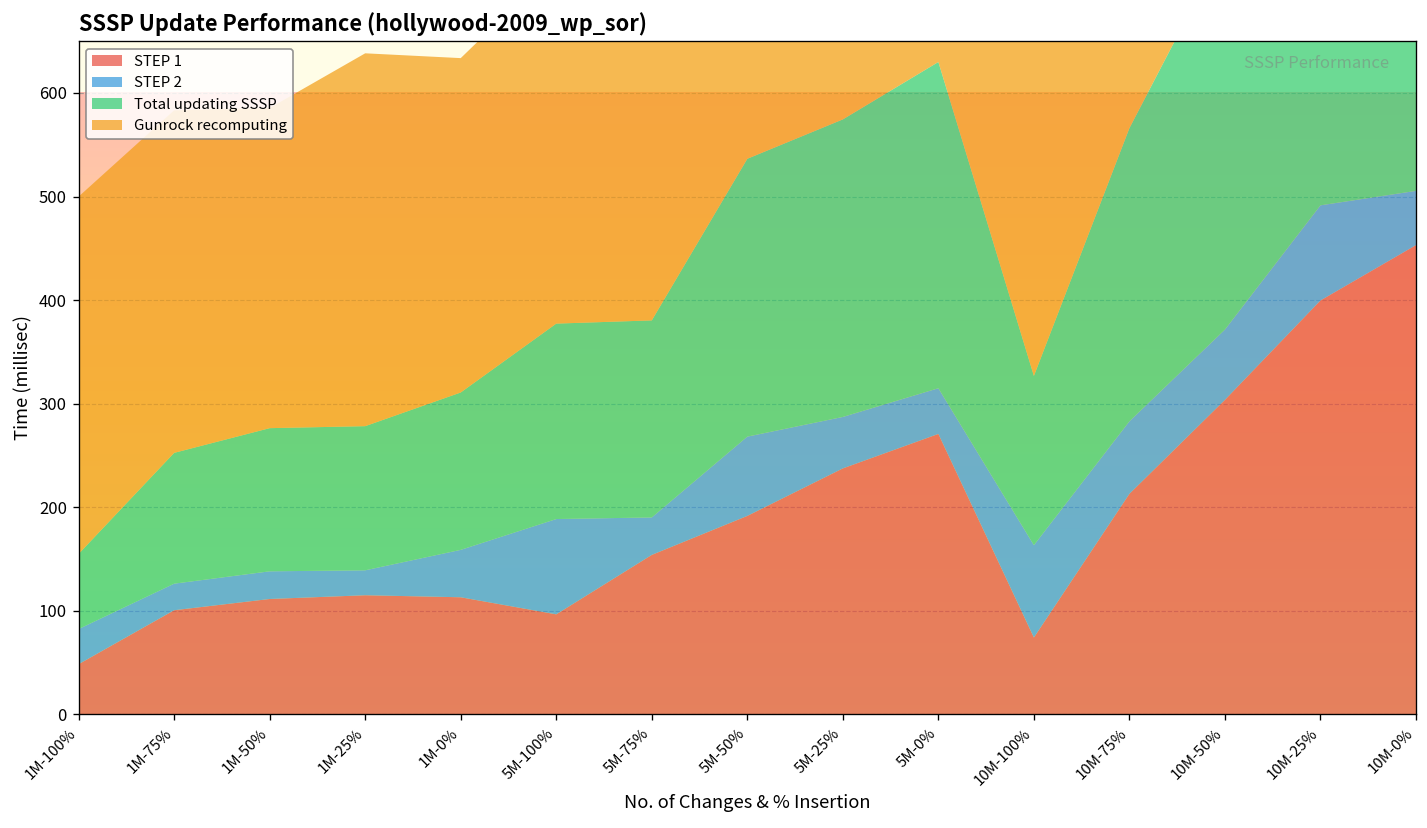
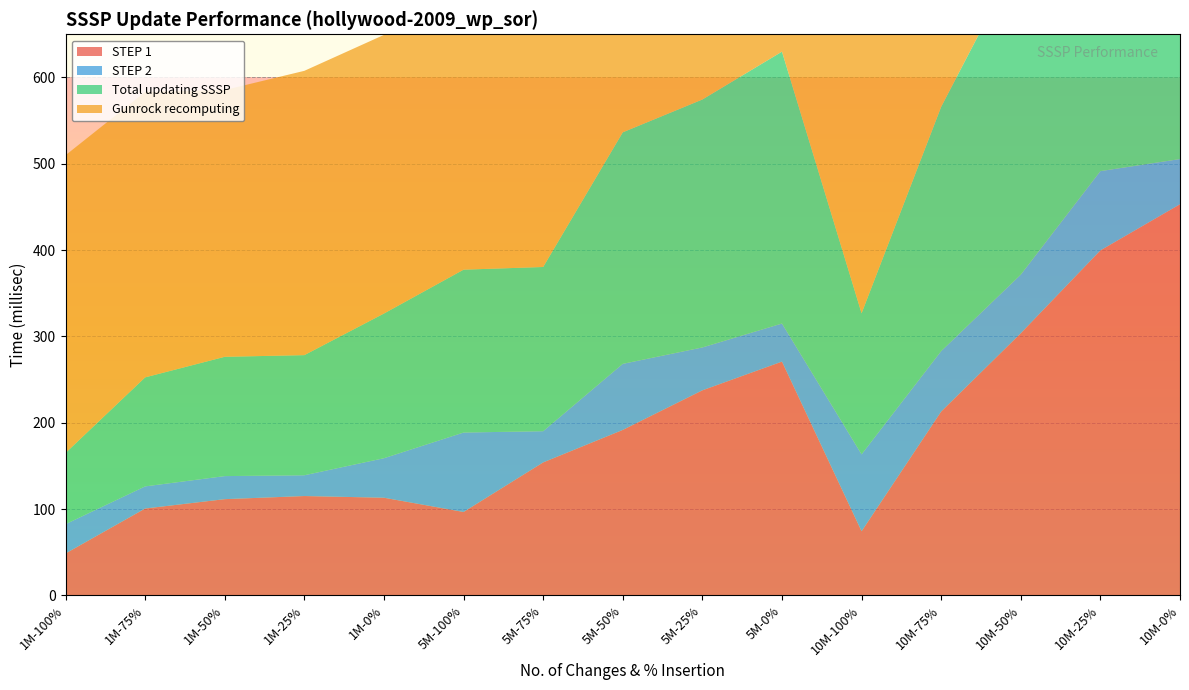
  {
    "STEP 1": {
      "1M-100%": 50,
      "1M-75%": 100,
      "1M-50%": 110,
      "1M-25%": 120,
      "1M-0%": 110,
      "5M-100%": 100,
      "5M-75%": 150,
      "5M-50%": 190,
      "5M-25%": 240,
      "5M-0%": 270,
      "10M-100%": 70,
      "10M-75%": 210,
      "10M-50%": 300,
      "10M-25%": 400,
      "10M-0%": 450
    },
    "STEP 2": {
      "1M-100%": 30,
      "1M-75%": 30,
      "1M-50%": 30,
      "1M-25%": 20,
      "1M-0%": 50,
      "5M-100%": 90,
      "5M-75%": 40,
      "5M-50%": 80,
      "5M-25%": 50,
      "5M-0%": 40,
      "10M-100%": 90,
      "10M-75%": 70,
      "10M-50%": 70,
      "10M-25%": 90,
      "10M-0%": 50
    },
    "Total updating SSSP": {
-     "1M-100%": 70,
+     "1M-100%": 80,
      "1M-75%": 130,
      "1M-50%": 140,
      "1M-25%": 140,
-     "1M-0%": 150,
+     "1M-0%": 170,
      "5M-100%": 190,
      "5M-75%": 190,
      "5M-50%": 270,
      "5M-25%": 290,
      "5M-0%": 310,
      "10M-100%": 160,
      "10M-75%": 280
    },
    "Gunrock recomputing": {
      "1M-100%": 340,
-     "1M-25%": 360,
+     "1M-25%": 330,
      "1M-0%": 320
    }
  }
